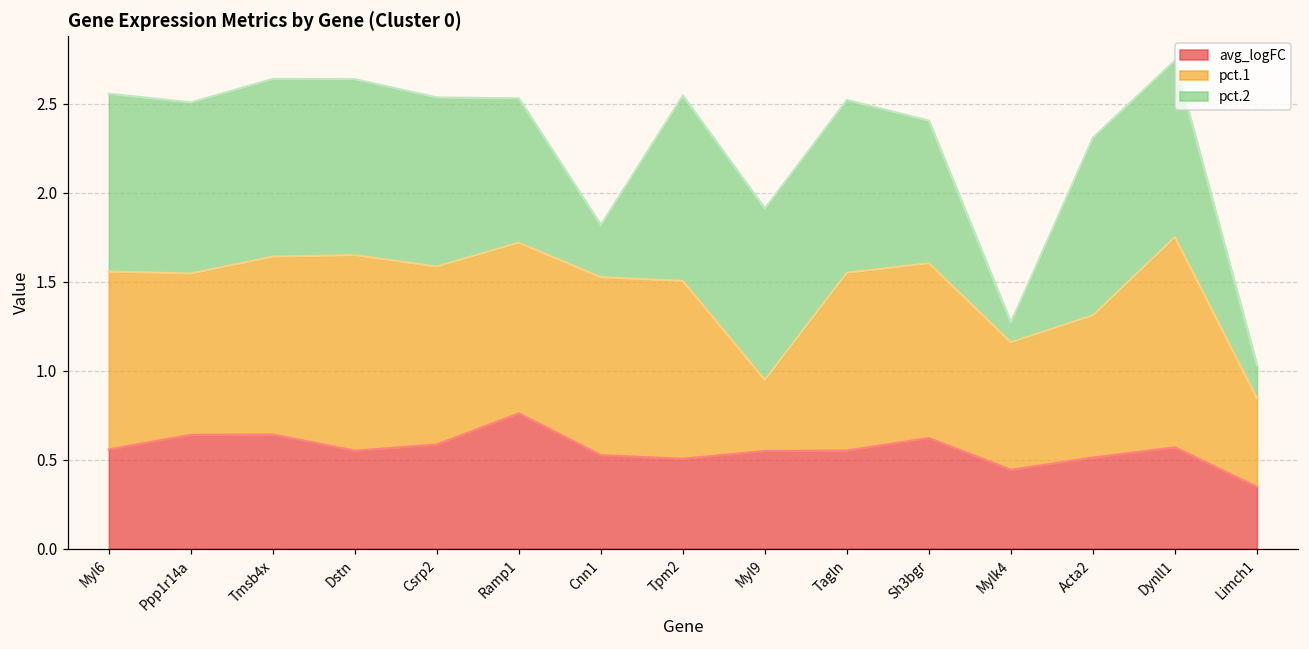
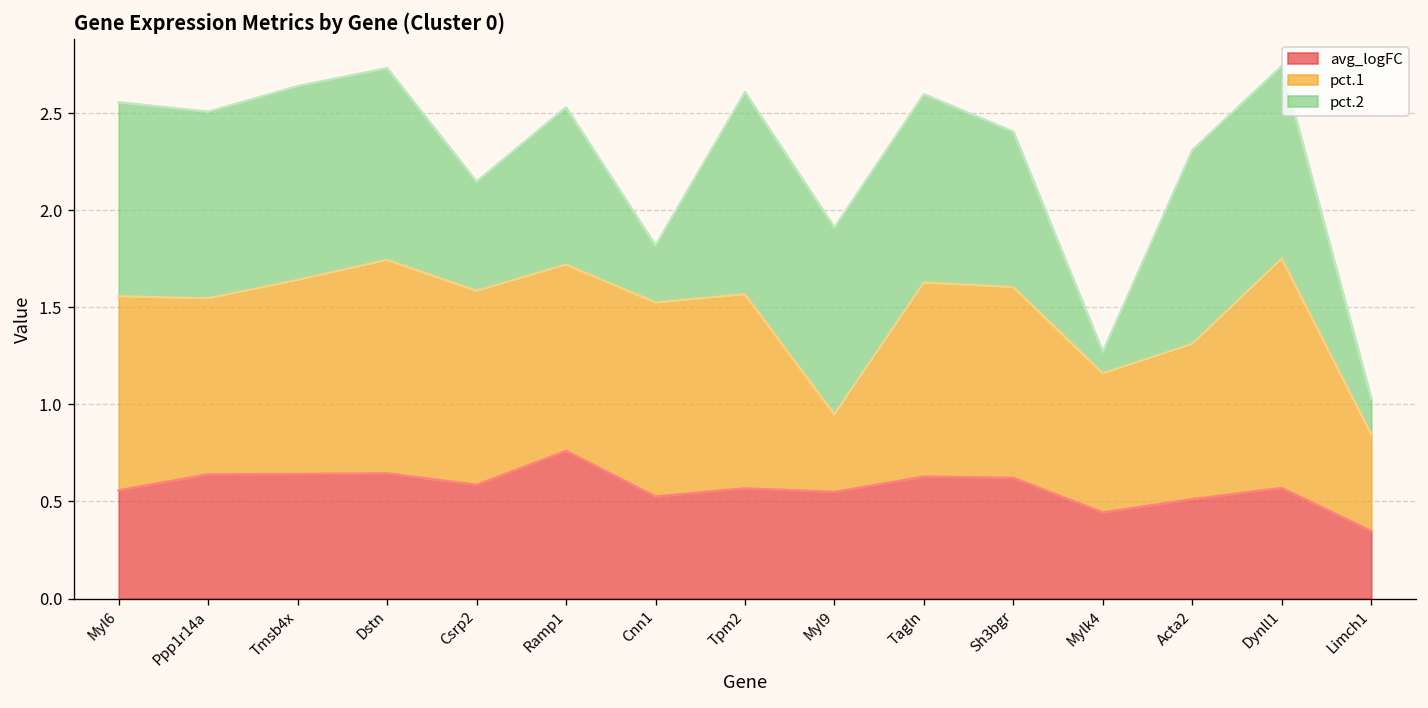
  {
    "avg_logFC": {
      "Myl6": 0.56,
      "Ppp1r14a": 0.64,
      "Tmsb4x": 0.64,
-     "Dstn": 0.55,
+     "Dstn": 0.64,
      "Csrp2": 0.59,
      "Ramp1": 0.76,
      "Cnn1": 0.53,
-     "Tpm2": 0.50,
+     "Tpm2": 0.57,
      "Myl9": 0.55,
-     "Tagln": 0.55,
+     "Tagln": 0.63,
      "Sh3bgr": 0.62,
      "Mylk4": 0.44,
      "Acta2": 0.51,
      "Dynll1": 0.57,
      "Limch1": 0.35
    },
    "pct.1": {
      "Myl6": 1.00,
      "Ppp1r14a": 0.91,
      "Tmsb4x": 1.00,
      "Dstn": 1.10,
      "Csrp2": 1.00,
      "Ramp1": 0.96,
      "Cnn1": 1.00,
      "Tpm2": 1.00,
      "Myl9": 0.40,
      "Tagln": 1.00,
      "Sh3bgr": 0.98,
      "Mylk4": 0.72,
      "Acta2": 0.80,
      "Dynll1": 1.18,
      "Limch1": 0.50
    },
    "pct.2": {
      "Myl6": 1.00,
      "Ppp1r14a": 0.96,
      "Tmsb4x": 1.00,
      "Dstn": 0.99,
-     "Csrp2": 0.95,
+     "Csrp2": 0.56,
      "Ramp1": 0.81,
      "Cnn1": 0.29,
      "Tpm2": 1.04,
      "Myl9": 0.96,
      "Tagln": 0.97,
      "Sh3bgr": 0.80,
      "Mylk4": 0.11,
      "Acta2": 1.00,
      "Dynll1": 0.99,
      "Limch1": 0.18
    }
  }
